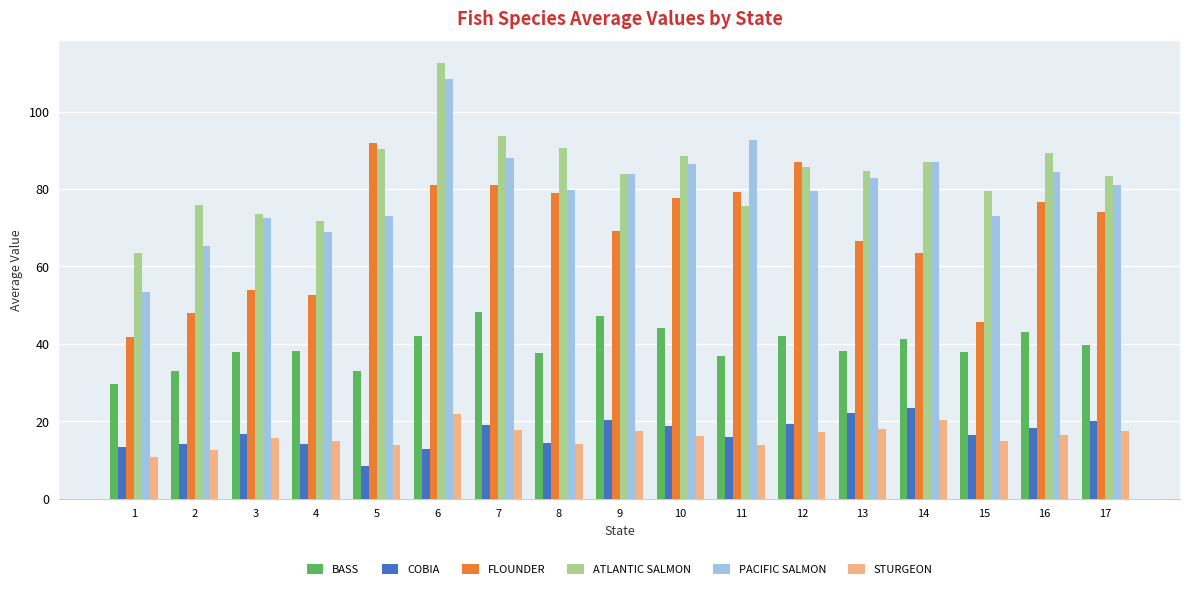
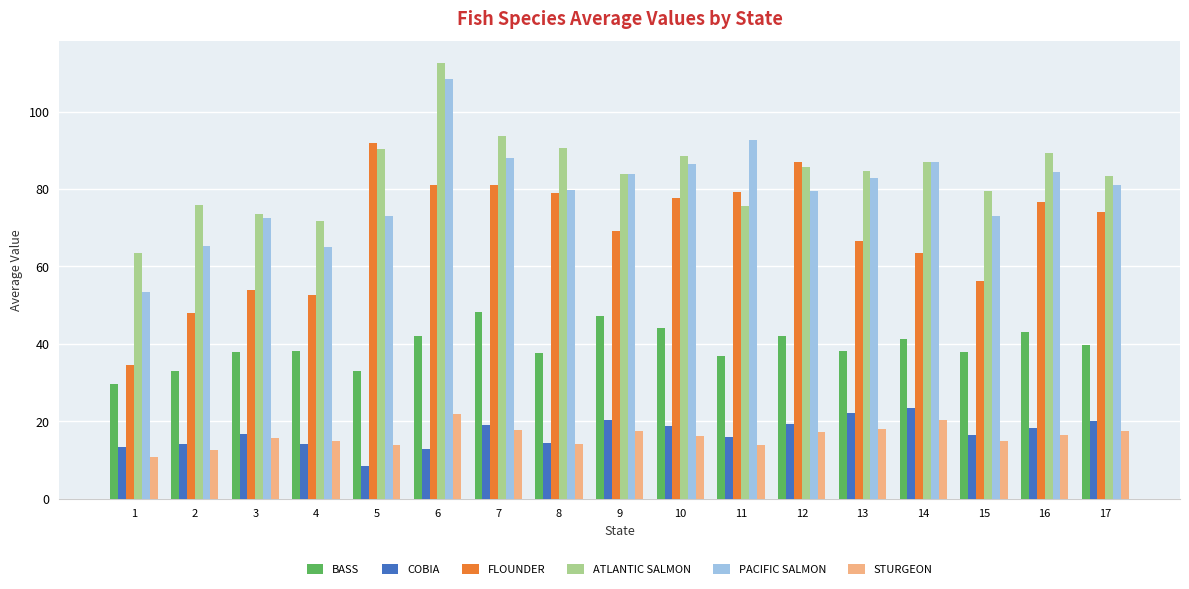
  {
    "BASS": {
      "1": 30,
      "2": 33,
      "3": 38,
      "4": 38,
      "5": 33,
      "6": 42,
      "7": 48,
      "8": 38,
      "9": 47,
      "10": 44,
      "11": 37,
      "12": 42,
      "13": 38,
      "14": 41,
      "15": 38,
      "16": 43,
      "17": 40
    },
    "COBIA": {
      "1": 13,
      "2": 14,
      "3": 17,
      "4": 14,
      "5": 9,
      "6": 13,
      "7": 19,
      "8": 15,
      "9": 20,
      "10": 19,
      "11": 16,
      "12": 19,
      "13": 22,
      "14": 23,
      "15": 16,
      "16": 18,
      "17": 20
    },
    "FLOUNDER": {
-     "1": 42,
+     "1": 35,
      "2": 48,
      "3": 54,
      "4": 53,
      "5": 92,
      "6": 81,
      "7": 81,
      "8": 79,
      "9": 69,
      "10": 78,
      "11": 79,
      "12": 87,
      "13": 66,
      "14": 64,
-     "15": 46,
+     "15": 56,
      "16": 77,
      "17": 74
    },
    "ATLANTIC SALMON": {
      "1": 63,
      "2": 76,
      "3": 73,
      "4": 72,
      "5": 90,
      "6": 113,
      "7": 94,
      "8": 91,
      "9": 84,
      "10": 89,
      "11": 76,
      "12": 86,
      "13": 85,
      "14": 87,
      "15": 80,
      "16": 89,
      "17": 83
    },
    "PACIFIC SALMON": {
      "1": 53,
      "2": 65,
      "3": 73,
-     "4": 69,
+     "4": 65,
      "5": 73,
      "6": 109,
      "7": 88,
      "8": 80,
      "9": 84,
      "10": 86,
      "11": 93,
      "12": 79,
      "13": 83,
      "14": 87,
      "15": 73,
      "16": 85,
      "17": 81
    },
    "STURGEON": {
      "1": 11,
      "2": 13,
      "3": 16,
      "4": 15,
      "5": 14,
      "6": 22,
      "7": 18,
      "8": 14,
      "9": 18,
      "10": 16,
      "11": 14,
      "12": 17,
      "13": 18,
      "14": 20,
      "15": 15,
      "16": 16,
      "17": 17
    }
  }
